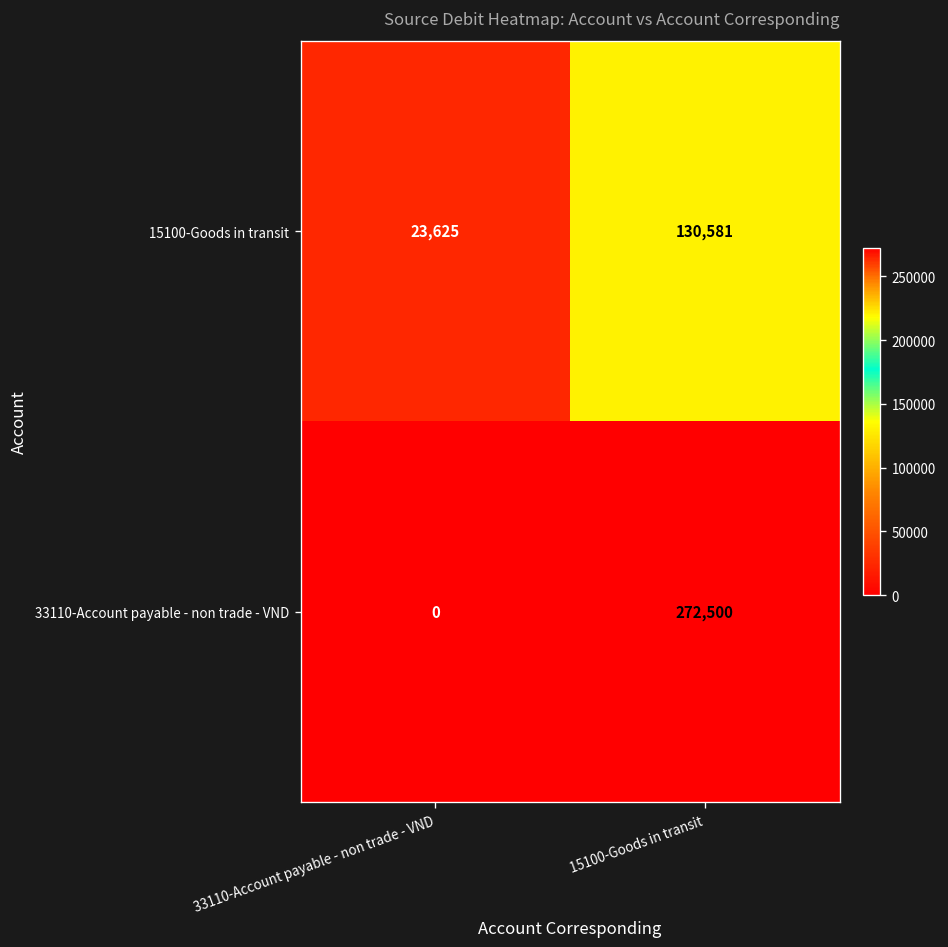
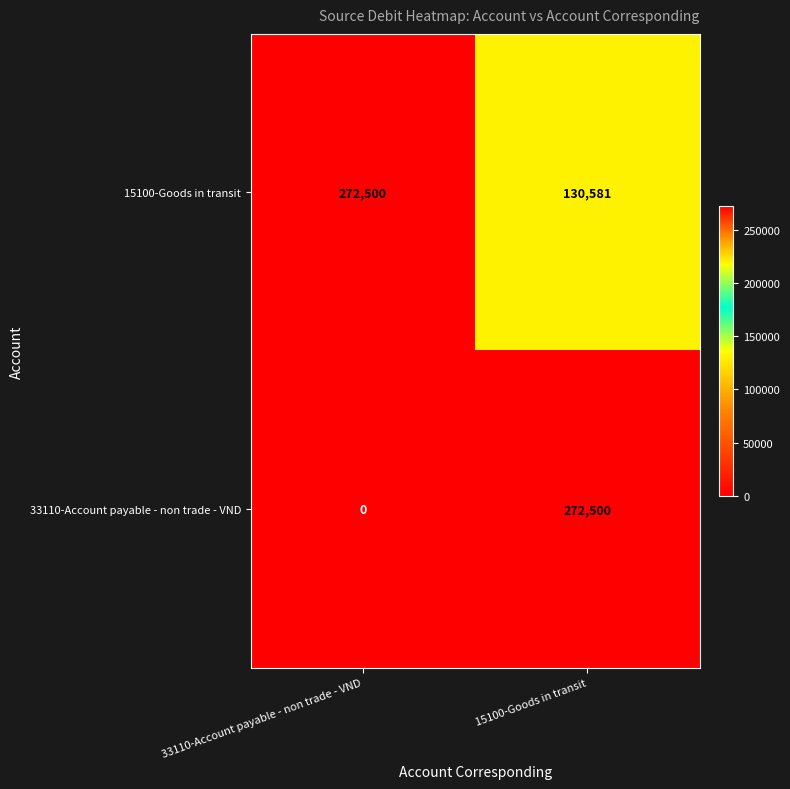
  {
    "15100-Goods in transit": {
-     "33110-Account payable - non trade - VND": "23,625",
+     "33110-Account payable - non trade - VND": "272,500",
      "15100-Goods in transit": "130,581"
    },
    "33110-Account payable - non trade - VND": {
      "33110-Account payable - non trade - VND": "0",
      "15100-Goods in transit": "272,500"
    }
  }
